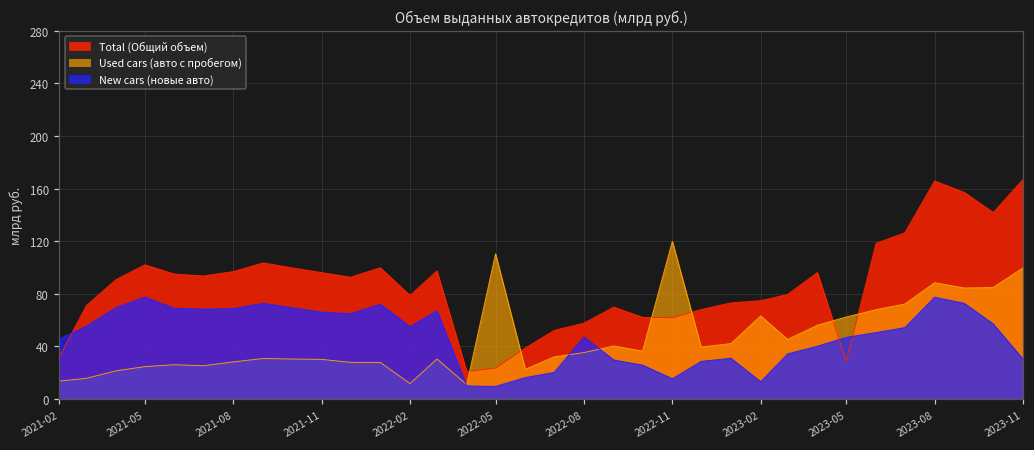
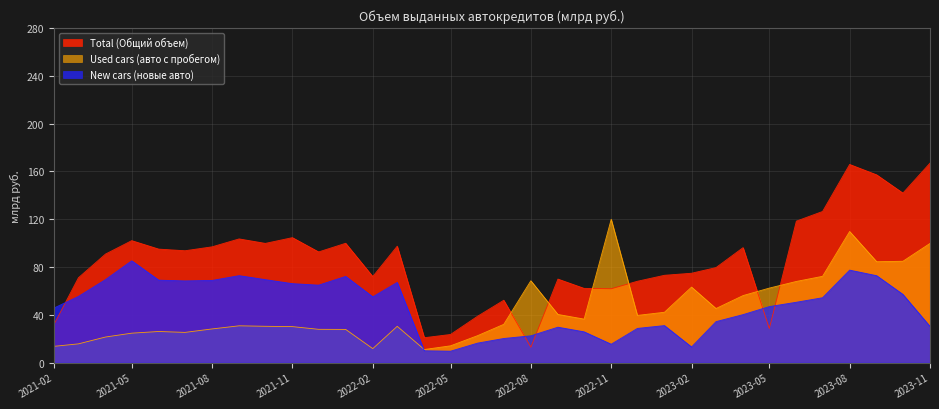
  {
    "Total (Общий объем)": {
      "2021-02": 32,
      "2021-05": 102,
      "2021-08": 97,
-     "2021-11": 96,
-     "2022-02": 79,
+     "2021-11": 105,
+     "2022-02": 72,
      "2022-05": 24,
-     "2022-08": 58,
+     "2022-08": 13,
      "2022-11": 62,
      "2023-02": 75,
      "2023-05": 28,
      "2023-08": 166,
      "2023-11": 167
    },
    "Used cars (авто с пробегом)": {
      "2021-02": 14,
      "2021-05": 25,
      "2021-08": 28,
      "2021-11": 30,
      "2022-02": 12,
-     "2022-05": 110,
-     "2022-08": 35,
+     "2022-05": 14,
+     "2022-08": 68,
      "2022-11": 120,
      "2023-02": 63,
      "2023-05": 62,
-     "2023-08": 88,
+     "2023-08": 110,
      "2023-11": 100
    },
    "New cars (новые авто)": {
      "2021-02": 46,
-     "2021-05": 77,
+     "2021-05": 85,
      "2021-08": 69,
      "2021-11": 66,
      "2022-02": 55,
      "2022-05": 10,
-     "2022-08": 47,
+     "2022-08": 22,
      "2022-11": 15,
      "2023-02": 13,
      "2023-05": 47,
      "2023-08": 77,
      "2023-11": 30
    }
  }
